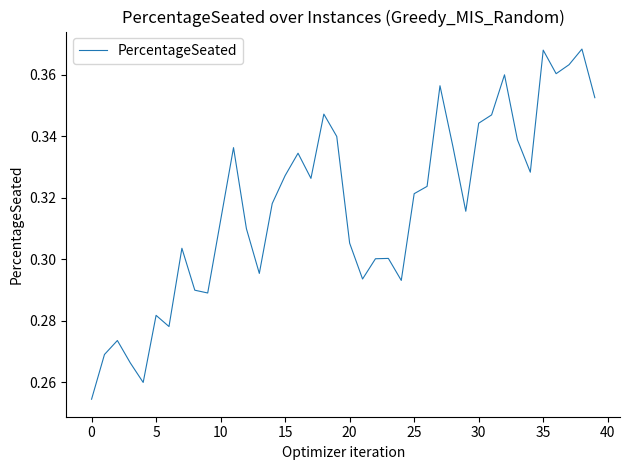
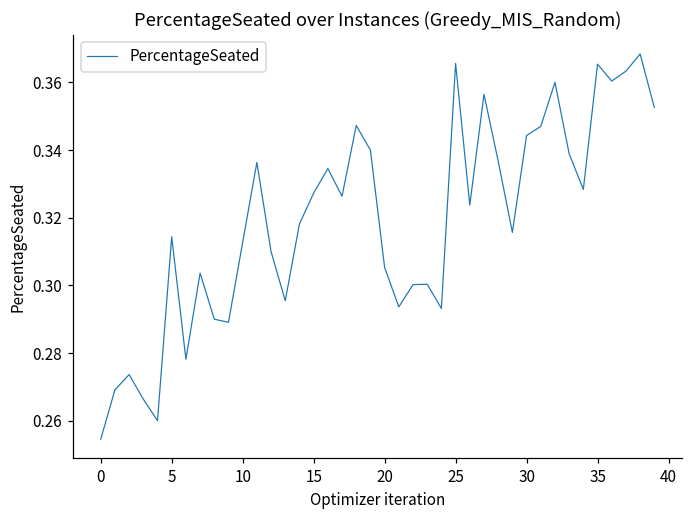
  {
    "0": 0.255,
-   "5": 0.282,
+   "5": 0.314,
    "10": 0.313,
    "15": 0.327,
    "20": 0.305,
-   "25": 0.321,
+   "25": 0.366,
    "30": 0.344,
-   "35": 0.368
+   "35": 0.365
  }
